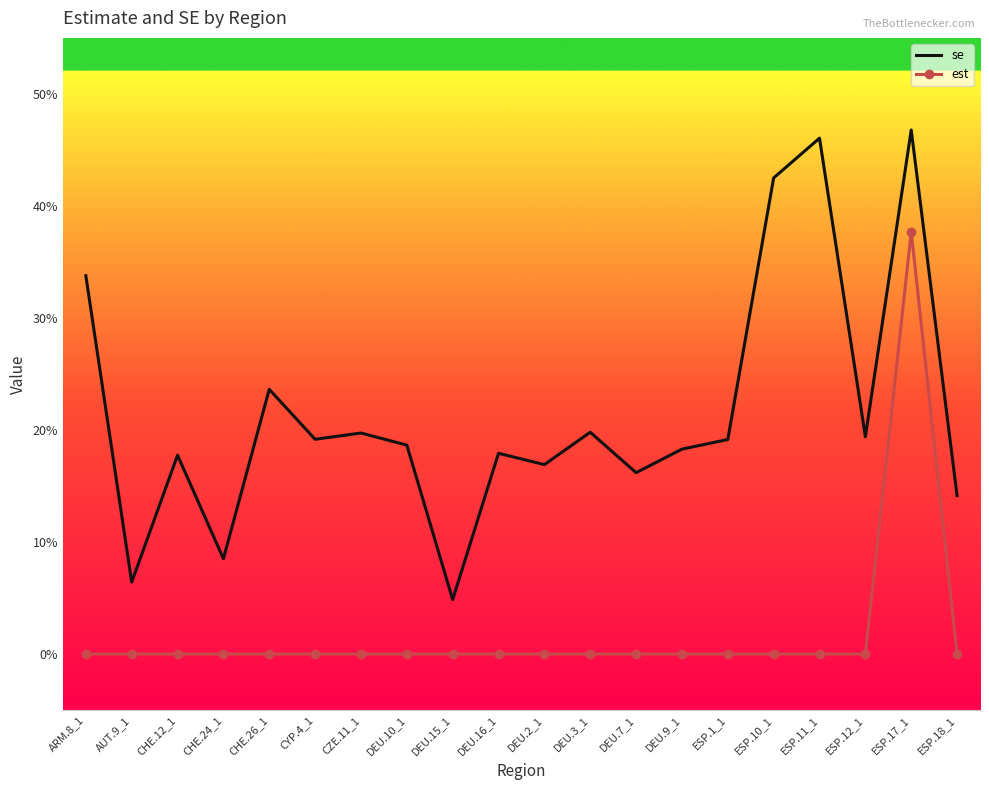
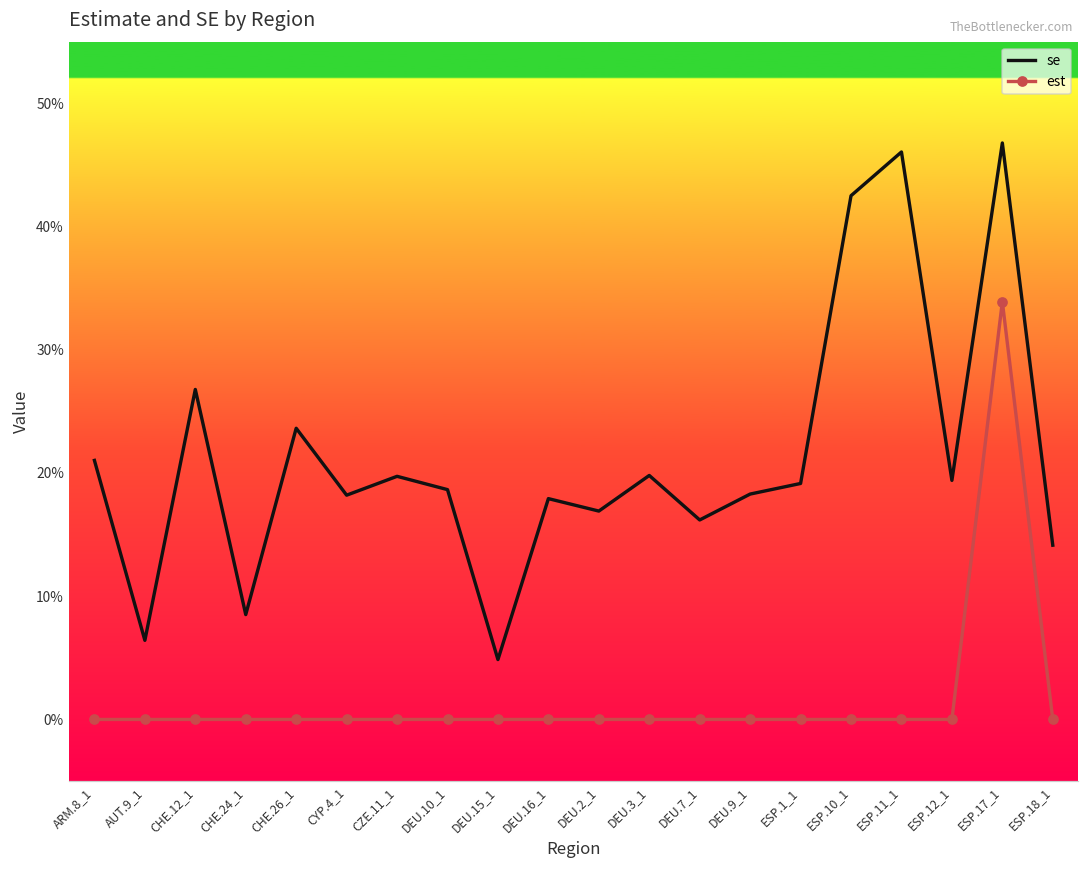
  {
    "se": {
-     "ARM.8_1": "33.8%",
+     "ARM.8_1": "21.0%",
      "AUT.9_1": "6.4%",
-     "CHE.12_1": "17.8%",
+     "CHE.12_1": "26.8%",
      "CHE.24_1": "8.5%",
      "CHE.26_1": "23.6%",
-     "CYP.4_1": "19.2%",
+     "CYP.4_1": "18.2%",
      "CZE.11_1": "19.7%",
      "DEU.10_1": "18.7%",
      "DEU.15_1": "4.9%",
      "DEU.16_1": "17.9%",
      "DEU.2_1": "16.9%",
      "DEU.3_1": "19.8%",
      "DEU.7_1": "16.2%",
      "DEU.9_1": "18.3%",
      "ESP.1_1": "19.2%",
      "ESP.10_1": "42.5%",
      "ESP.11_1": "46.1%",
      "ESP.12_1": "19.4%",
      "ESP.17_1": "46.8%",
      "ESP.18_1": "14.1%"
    },
    "est": {
      "ARM.8_1": "0.0%",
      "AUT.9_1": "0.0%",
      "CHE.12_1": "0.0%",
      "CHE.24_1": "0.0%",
      "CHE.26_1": "0.0%",
      "CYP.4_1": "0.0%",
      "CZE.11_1": "0.0%",
      "DEU.10_1": "0.0%",
      "DEU.15_1": "0.0%",
      "DEU.16_1": "0.0%",
      "DEU.2_1": "0.0%",
      "DEU.3_1": "0.0%",
      "DEU.7_1": "0.0%",
      "DEU.9_1": "0.0%",
      "ESP.1_1": "0.0%",
      "ESP.10_1": "0.0%",
      "ESP.11_1": "0.0%",
      "ESP.12_1": "0.0%",
-     "ESP.17_1": "37.7%",
+     "ESP.17_1": "33.9%",
      "ESP.18_1": "0.0%"
    }
  }
